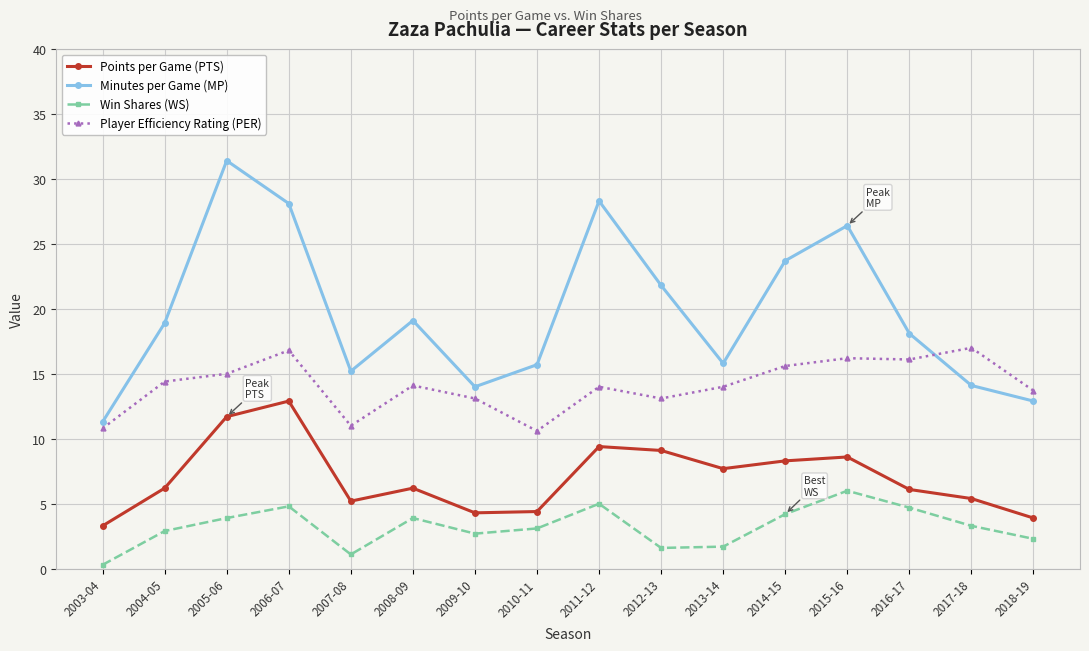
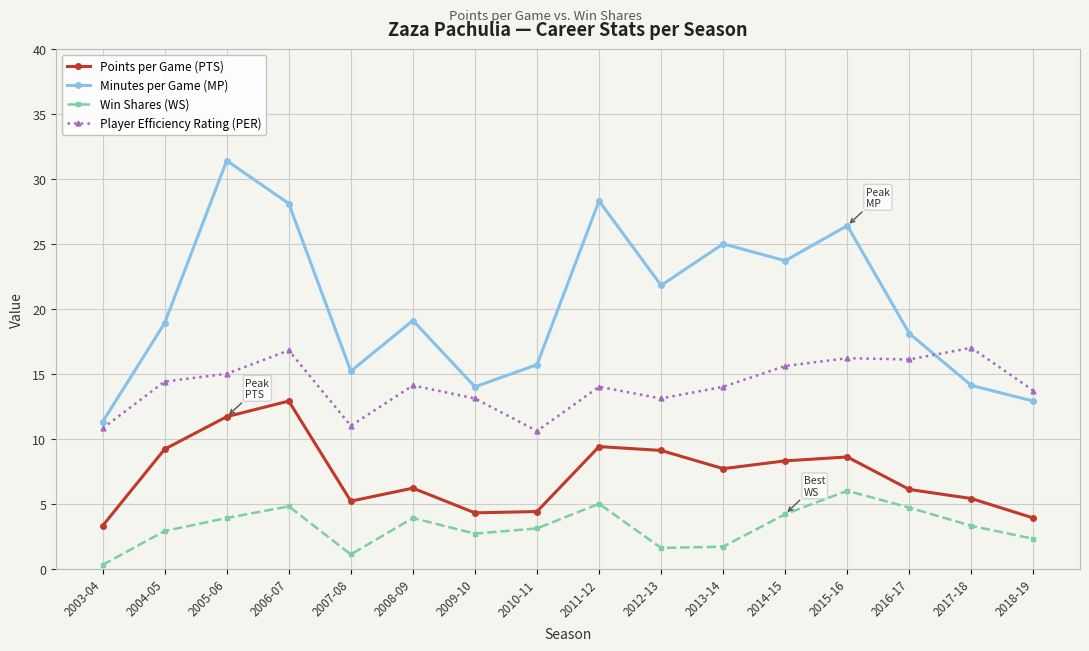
  {
    "Points per Game (PTS)": {
      "2003-04": 3.3,
-     "2004-05": 6.2,
+     "2004-05": 9.2,
      "2005-06": 11.7,
      "2006-07": 12.9,
      "2007-08": 5.2,
      "2008-09": 6.2,
      "2009-10": 4.3,
      "2010-11": 4.4,
      "2011-12": 9.4,
      "2012-13": 9.1,
      "2013-14": 7.7,
      "2014-15": 8.3,
      "2015-16": 8.6,
      "2016-17": 6.1,
      "2017-18": 5.4,
      "2018-19": 3.9
    },
    "Minutes per Game (MP)": {
      "2003-04": 11.3,
      "2004-05": 18.9,
      "2005-06": 31.4,
      "2006-07": 28.1,
      "2007-08": 15.2,
      "2008-09": 19.1,
      "2009-10": 14.0,
      "2010-11": 15.7,
      "2011-12": 28.3,
      "2012-13": 21.8,
-     "2013-14": 15.8,
+     "2013-14": 25.0,
      "2014-15": 23.7,
      "2015-16": 26.4,
      "2016-17": 18.1,
      "2017-18": 14.1,
      "2018-19": 12.9
    },
    "Win Shares (WS)": {
      "2003-04": 0.3,
      "2004-05": 2.9,
      "2005-06": 3.9,
      "2006-07": 4.8,
      "2007-08": 1.1,
      "2008-09": 3.9,
      "2009-10": 2.7,
      "2010-11": 3.1,
      "2011-12": 5.0,
      "2012-13": 1.6,
      "2013-14": 1.7,
      "2014-15": 4.2,
      "2015-16": 6.0,
      "2016-17": 4.7,
      "2017-18": 3.3,
      "2018-19": 2.3
    },
    "Player Efficiency Rating (PER)": {
      "2003-04": 10.8,
      "2004-05": 14.4,
      "2005-06": 15.0,
      "2006-07": 16.8,
      "2007-08": 11.0,
      "2008-09": 14.1,
      "2009-10": 13.1,
      "2010-11": 10.6,
      "2011-12": 14.0,
      "2012-13": 13.1,
      "2013-14": 14.0,
      "2014-15": 15.6,
      "2015-16": 16.2,
      "2016-17": 16.1,
      "2017-18": 17.0,
      "2018-19": 13.7
    }
  }
